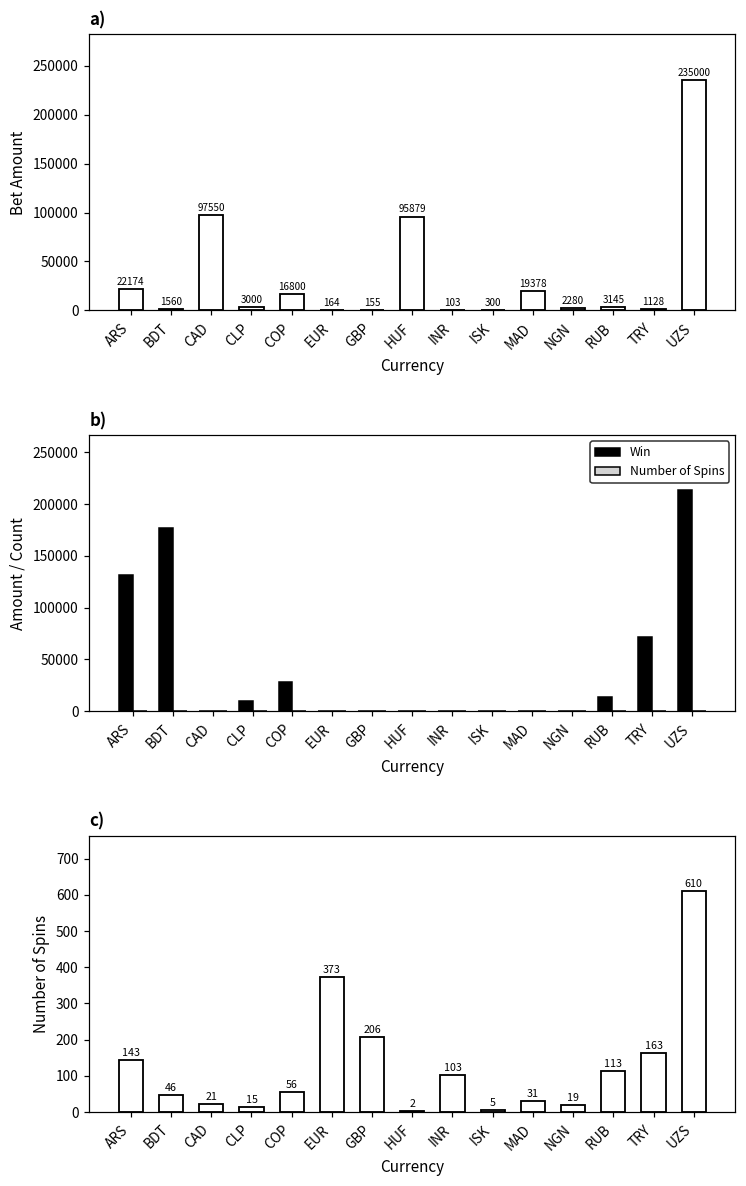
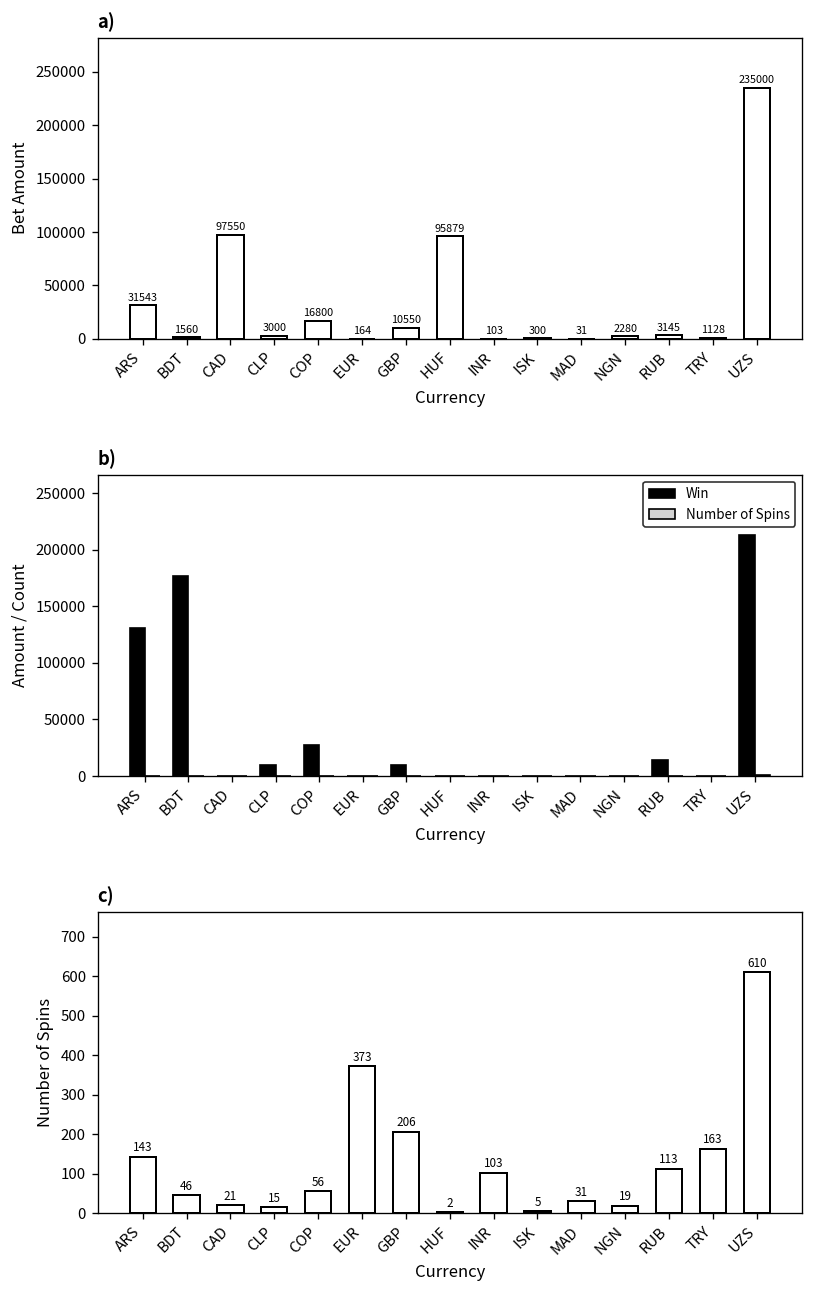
  {
    "a)": {
-     "ARS": 22174,
+     "ARS": 31543,
      "BDT": 1560,
      "CAD": 97550,
      "CLP": 3000,
      "COP": 16800,
      "EUR": 164,
-     "GBP": 155,
+     "GBP": 10550,
      "HUF": 95879,
      "INR": 103,
      "ISK": 300,
-     "MAD": 19378,
+     "MAD": 31,
      "NGN": 2280,
      "RUB": 3145,
      "TRY": 1128,
      "UZS": 235000
    },
    "b)": {
      "Win": {
        "ARS": 130000,
        "BDT": 180000,
        "CLP": 10000,
        "COP": 30000,
-       "GBP": 0,
+       "GBP": 10000,
        "HUF": 0,
        "ISK": 0,
        "RUB": 10000,
-       "TRY": 70000,
+       "TRY": 0,
        "UZS": 210000
      }
    },
    "c)": {
      "ARS": 143,
      "BDT": 46,
      "CAD": 21,
      "CLP": 15,
      "COP": 56,
      "EUR": 373,
      "GBP": 206,
      "HUF": 2,
      "INR": 103,
      "ISK": 5,
      "MAD": 31,
      "NGN": 19,
      "RUB": 113,
      "TRY": 163,
      "UZS": 610
    }
  }
